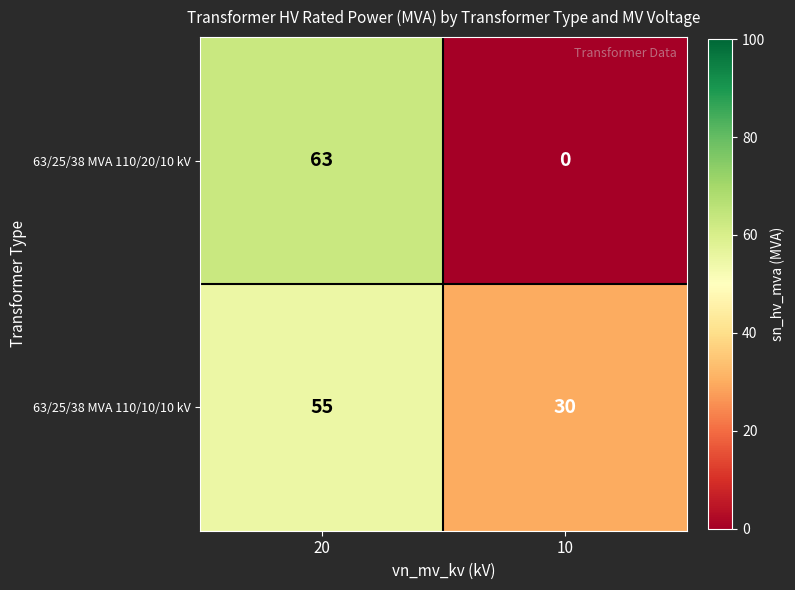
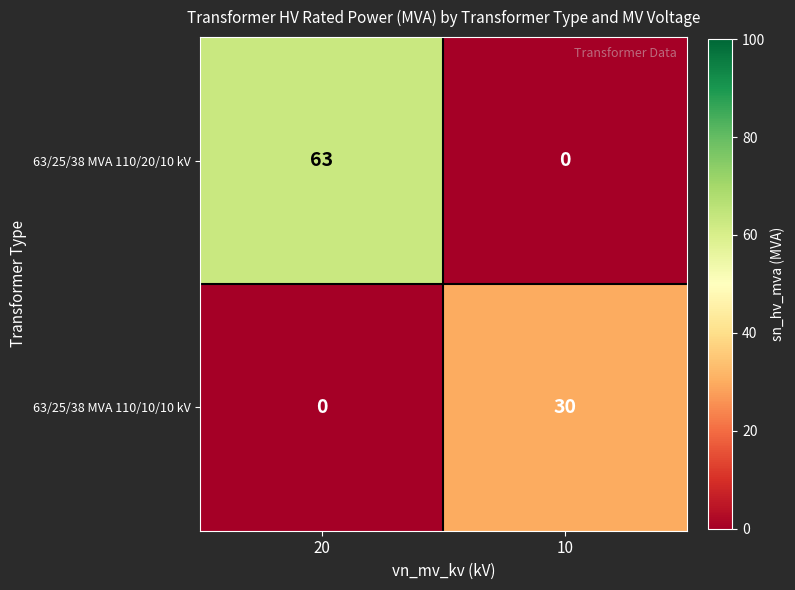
  {
    "63/25/38 MVA 110/20/10 kV": {
      "20": 63
    },
    "63/25/38 MVA 110/10/10 kV": {
-     "20": 55,
+     "20": 0,
      "10": 30
    }
  }
